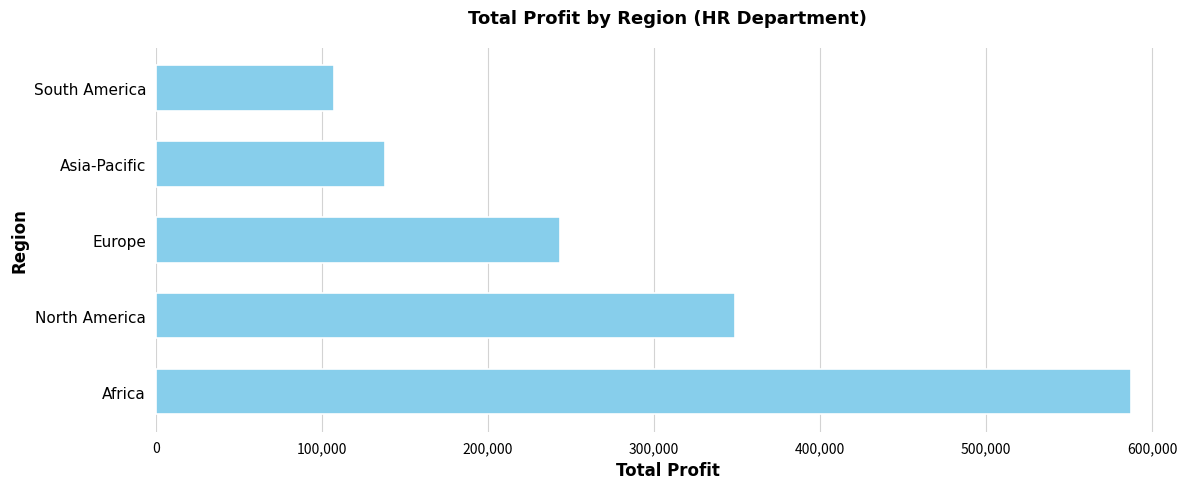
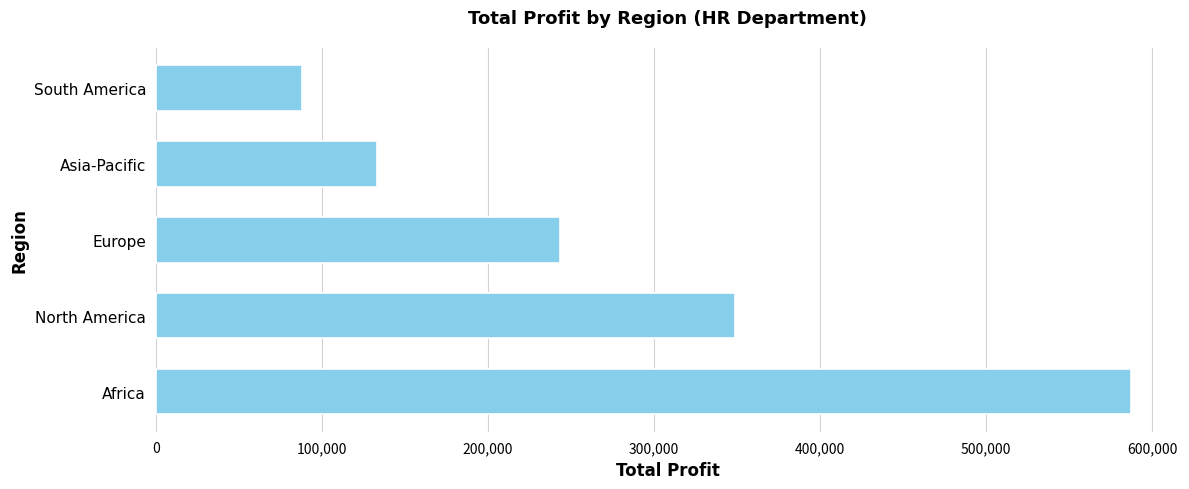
  {
-   "South America": "107,000",
-   "Asia-Pacific": "138,000",
+   "South America": "88,000",
+   "Asia-Pacific": "133,000",
    "Europe": "244,000",
    "North America": "349,000",
    "Africa": "587,000"
  }
